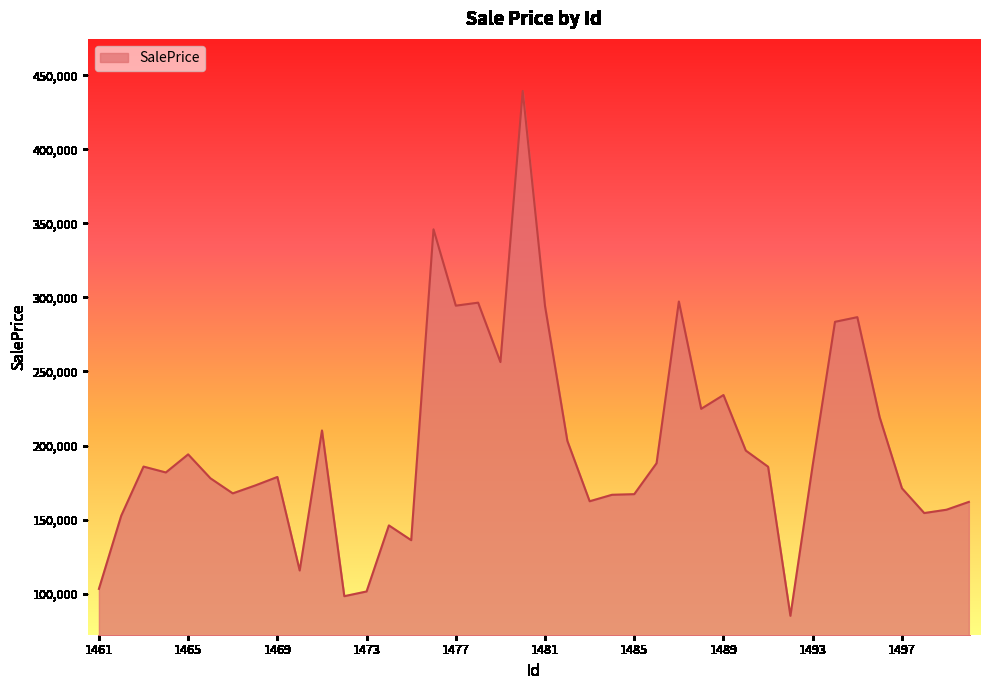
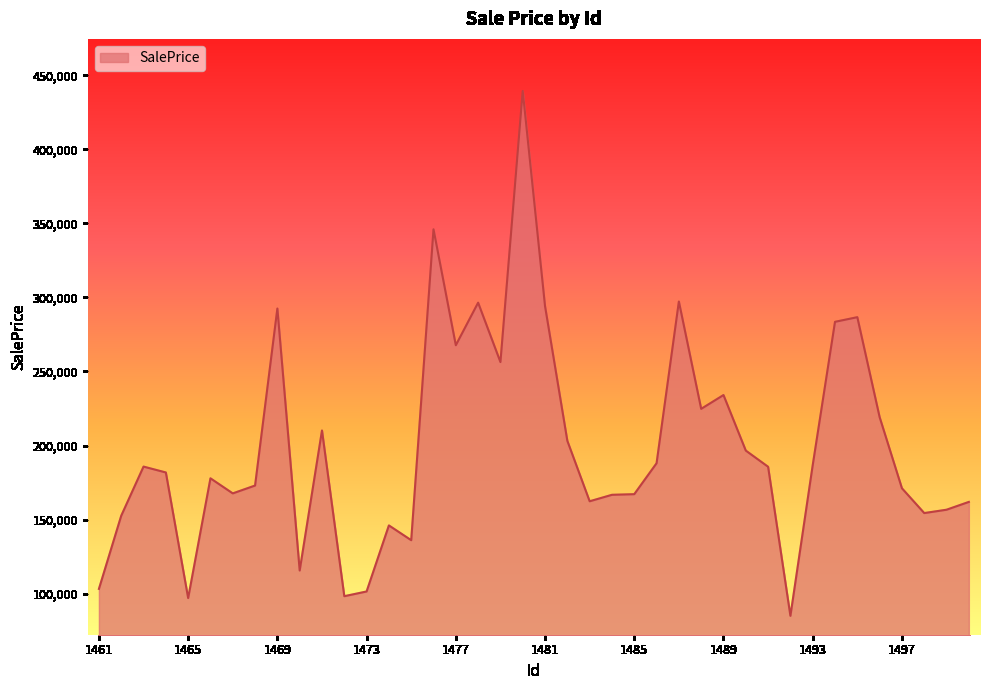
  {
    "1461": "103,000",
-   "1465": "194,000",
-   "1469": "179,000",
+   "1465": "97,000",
+   "1469": "292,000",
    "1473": "102,000",
-   "1477": "294,000",
+   "1477": "268,000",
    "1481": "294,000",
    "1485": "167,000",
    "1489": "234,000",
    "1493": "187,000",
    "1497": "171,000"
  }
